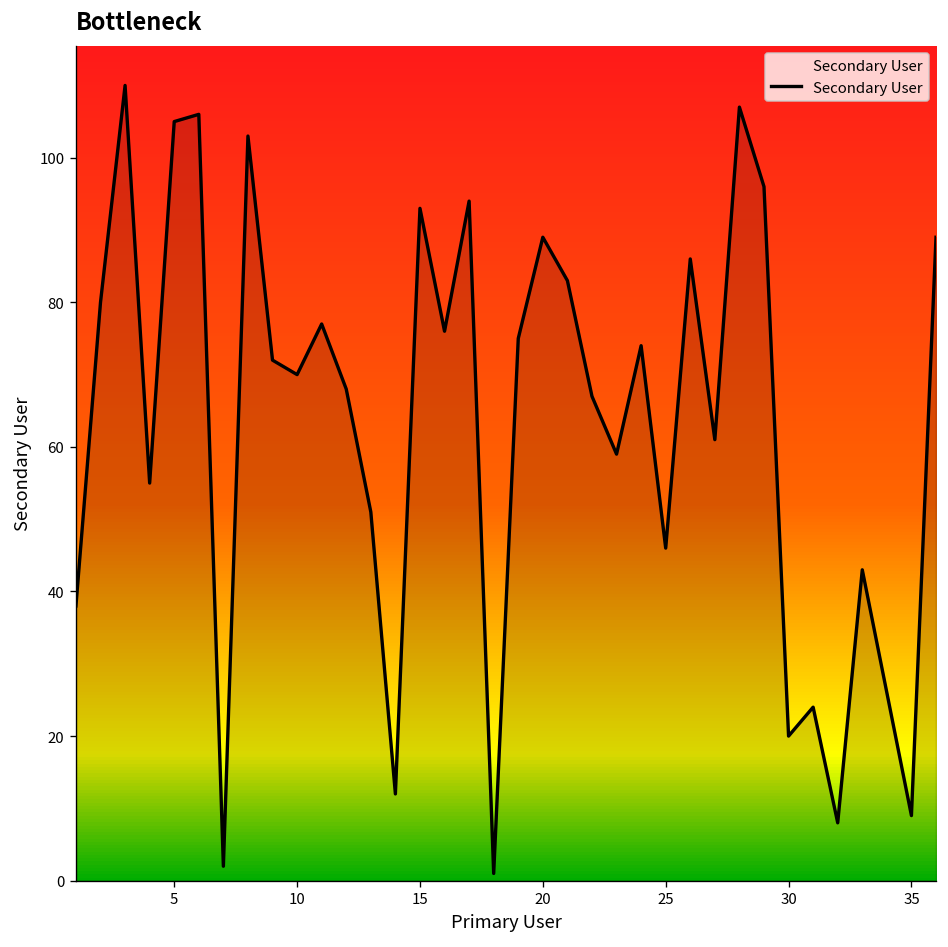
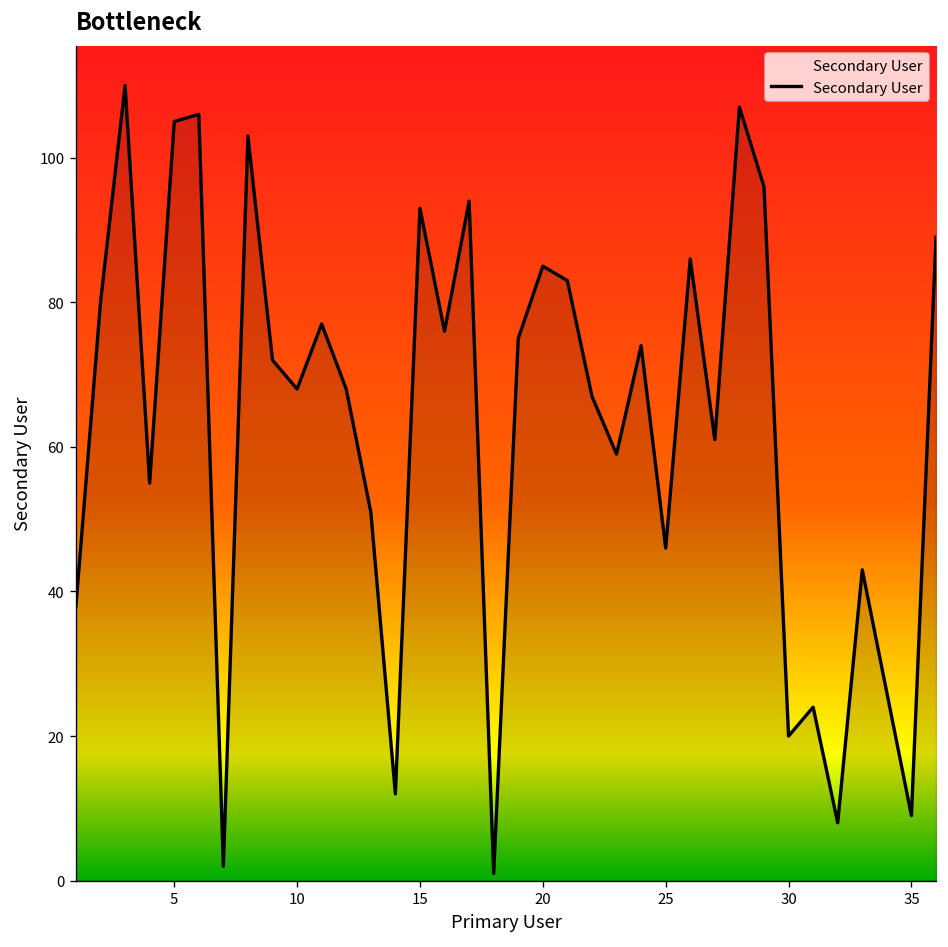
  {
    "5": 105,
-   "10": 70,
+   "10": 68,
    "15": 93,
-   "20": 89,
+   "20": 85,
    "25": 46,
    "30": 20,
    "35": 9
  }
